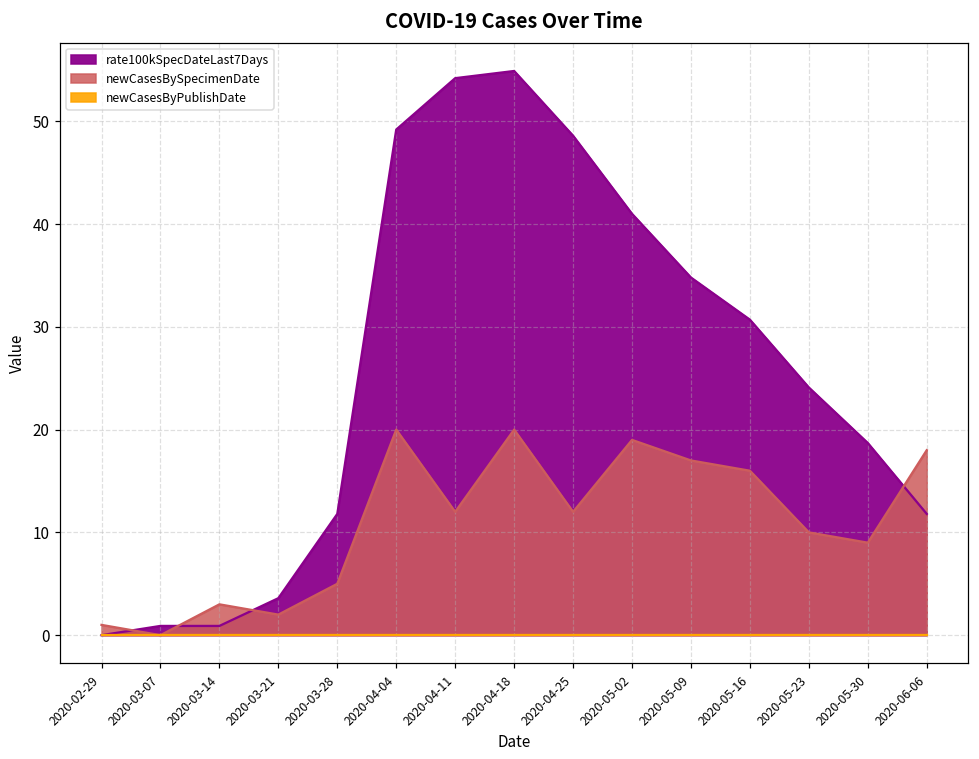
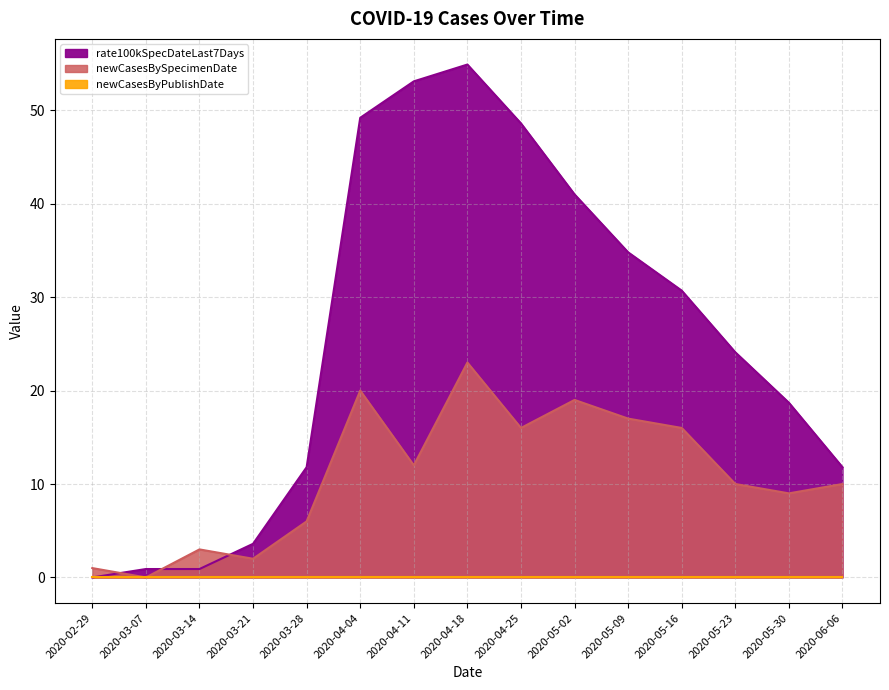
  {
    "rate100kSpecDateLast7Days": {
      "2020-03-07": 1,
      "2020-03-14": 1,
      "2020-03-21": 4,
      "2020-03-28": 12,
      "2020-04-04": 49,
-     "2020-04-11": 54,
+     "2020-04-11": 53,
      "2020-04-18": 55,
      "2020-04-25": 49,
      "2020-05-02": 41,
      "2020-05-09": 35,
      "2020-05-16": 31,
      "2020-05-23": 24,
      "2020-05-30": 19,
      "2020-06-06": 12
    },
    "newCasesBySpecimenDate": {
      "2020-02-29": 1,
      "2020-03-14": 3,
      "2020-03-21": 2,
-     "2020-03-28": 5,
+     "2020-03-28": 6,
      "2020-04-04": 20,
      "2020-04-11": 12,
-     "2020-04-18": 20,
-     "2020-04-25": 12,
+     "2020-04-18": 23,
+     "2020-04-25": 16,
      "2020-05-02": 19,
      "2020-05-09": 17,
      "2020-05-16": 16,
      "2020-05-23": 10,
      "2020-05-30": 9,
-     "2020-06-06": 18
+     "2020-06-06": 10
    },
    "newCasesByPublishDate": {
      "2020-03-14": 0,
      "2020-03-21": 0,
      "2020-03-28": 0,
      "2020-04-04": 0,
      "2020-04-11": 0,
      "2020-04-18": 0,
      "2020-04-25": 0,
      "2020-05-02": 0,
      "2020-05-09": 0,
      "2020-05-16": 0,
      "2020-05-23": 0,
      "2020-05-30": 0,
      "2020-06-06": 0
    }
  }
